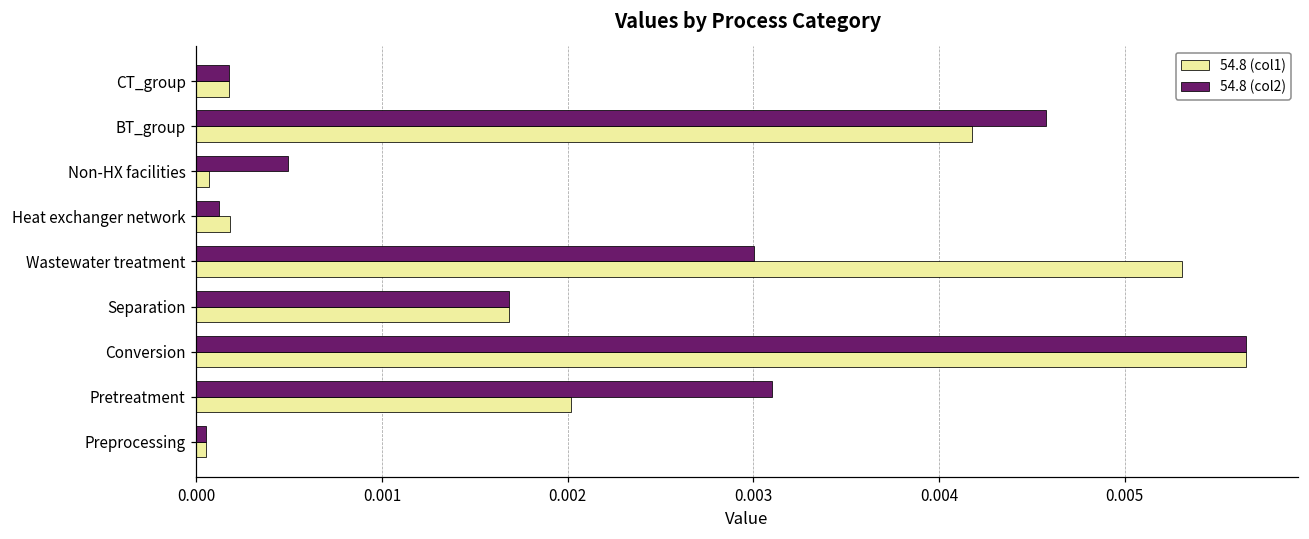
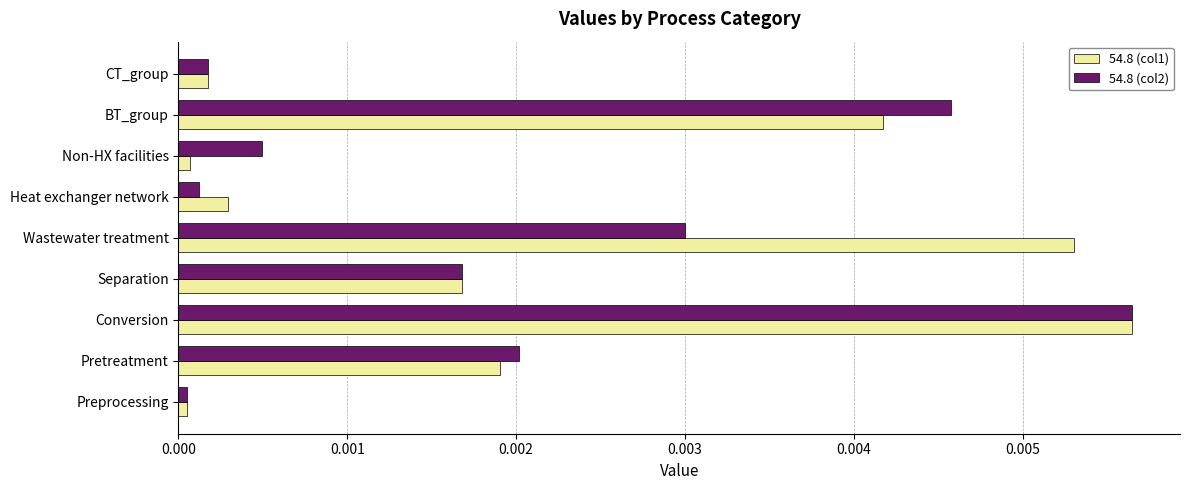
  {
    "54.8 (col1)": {
      "CT_group": 0.00017,
      "BT_group": 0.00418,
      "Non-HX facilities": 0.00007,
-     "Heat exchanger network": 0.00018,
+     "Heat exchanger network": 0.00030,
      "Wastewater treatment": 0.00531,
      "Separation": 0.00168,
      "Conversion": 0.00565,
-     "Pretreatment": 0.00202,
+     "Pretreatment": 0.00190,
      "Preprocessing": 0.00005
    },
    "54.8 (col2)": {
      "CT_group": 0.00017,
      "BT_group": 0.00457,
      "Non-HX facilities": 0.00050,
      "Heat exchanger network": 0.00012,
      "Wastewater treatment": 0.00300,
      "Separation": 0.00168,
      "Conversion": 0.00565,
-     "Pretreatment": 0.00310,
+     "Pretreatment": 0.00202,
      "Preprocessing": 0.00005
    }
  }
